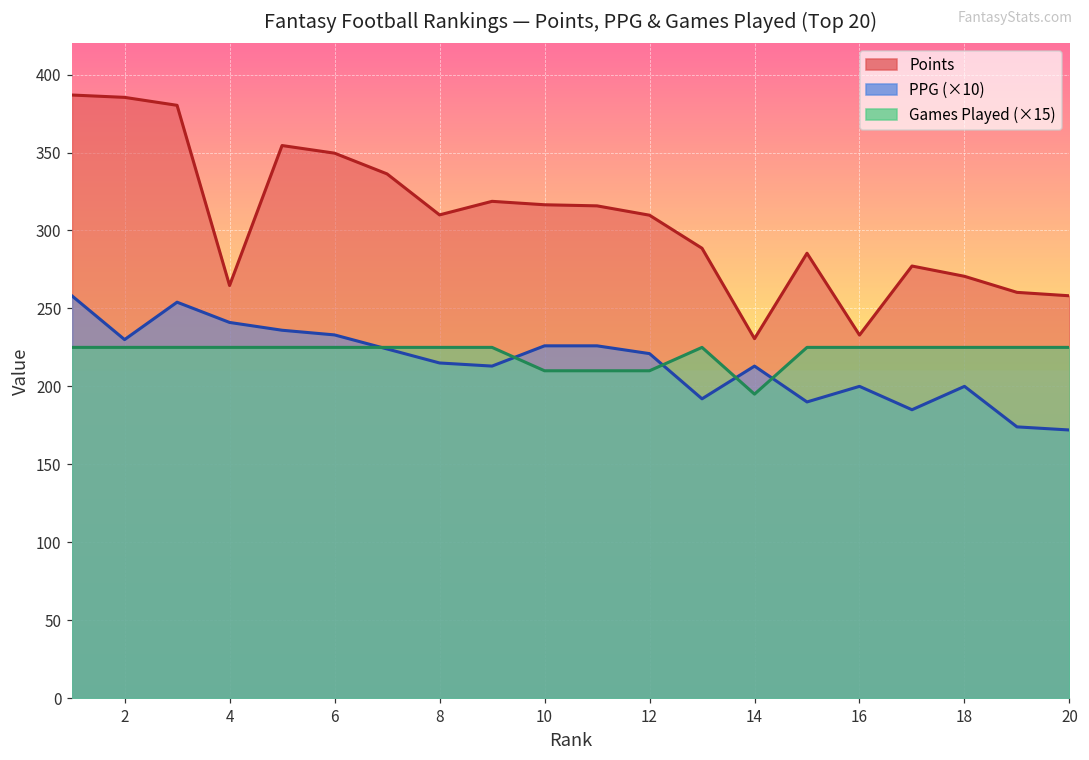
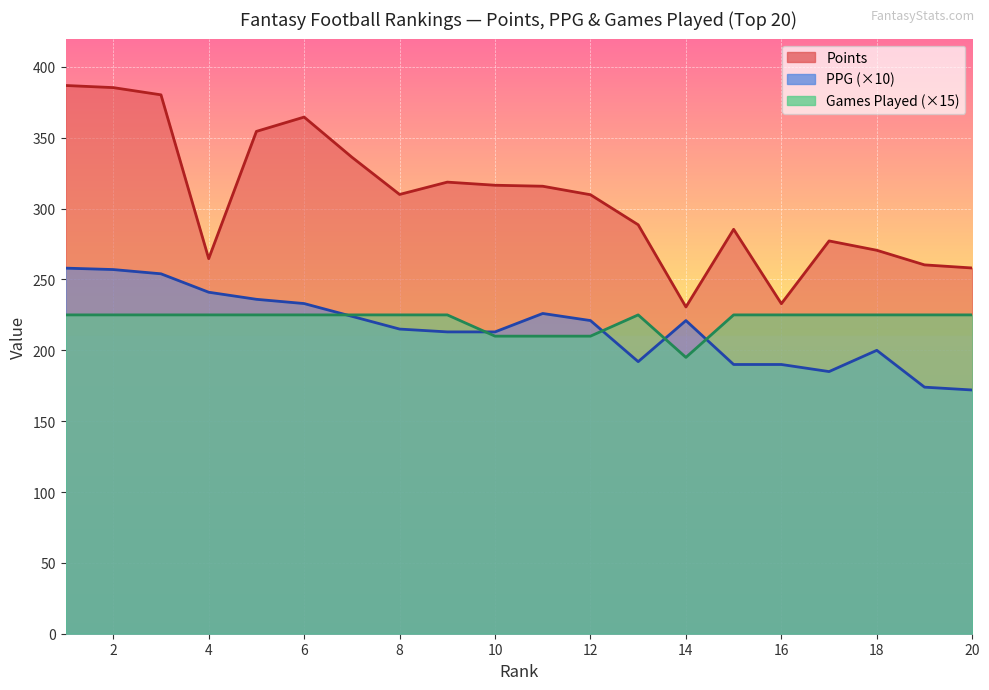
  {
    "Points": {
      "2": 385,
      "4": 265,
-     "6": 350,
+     "6": 365,
      "8": 310,
      "10": 317,
      "12": 310,
      "14": 231,
      "16": 233,
      "18": 271,
      "20": 258
    },
    "PPG (×10)": {
-     "2": 230,
+     "2": 257,
      "4": 241,
      "6": 233,
      "8": 215,
-     "10": 226,
+     "10": 213,
      "12": 221,
-     "14": 213,
-     "16": 200,
+     "14": 221,
+     "16": 190,
      "18": 200,
      "20": 172
    },
    "Games Played (×15)": {
      "2": 225,
      "4": 225,
      "6": 225,
      "8": 225,
      "10": 210,
      "12": 210,
      "14": 195,
      "16": 225,
      "18": 225,
      "20": 225
    }
  }
